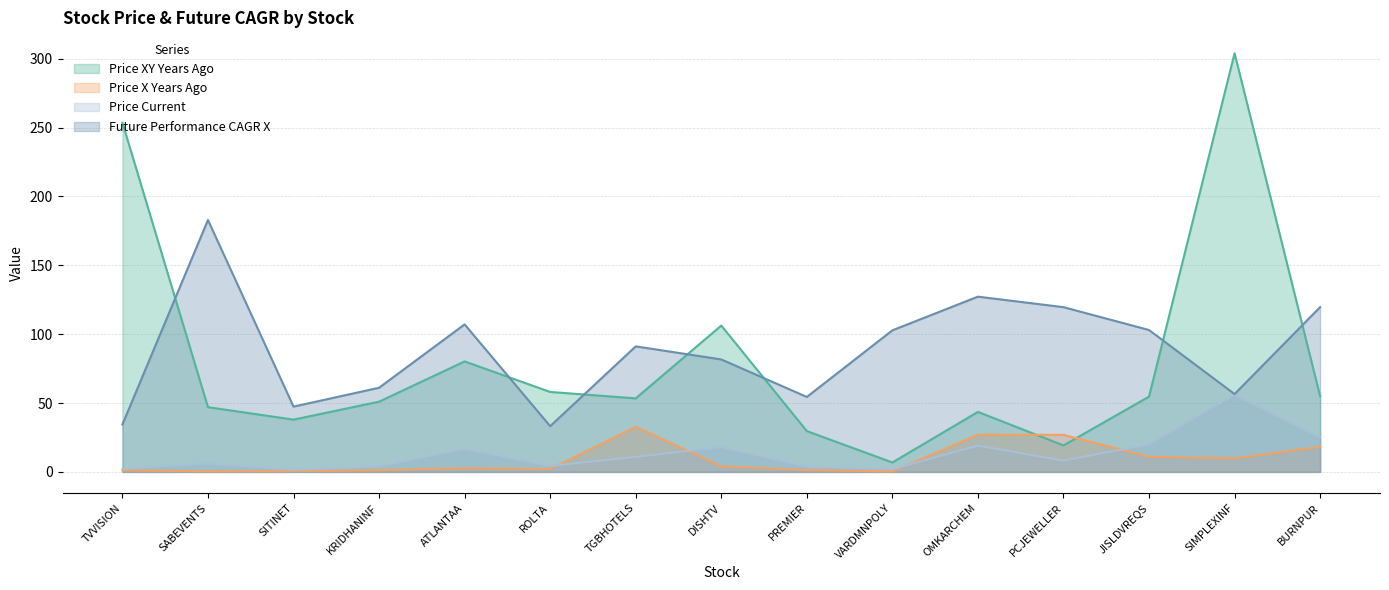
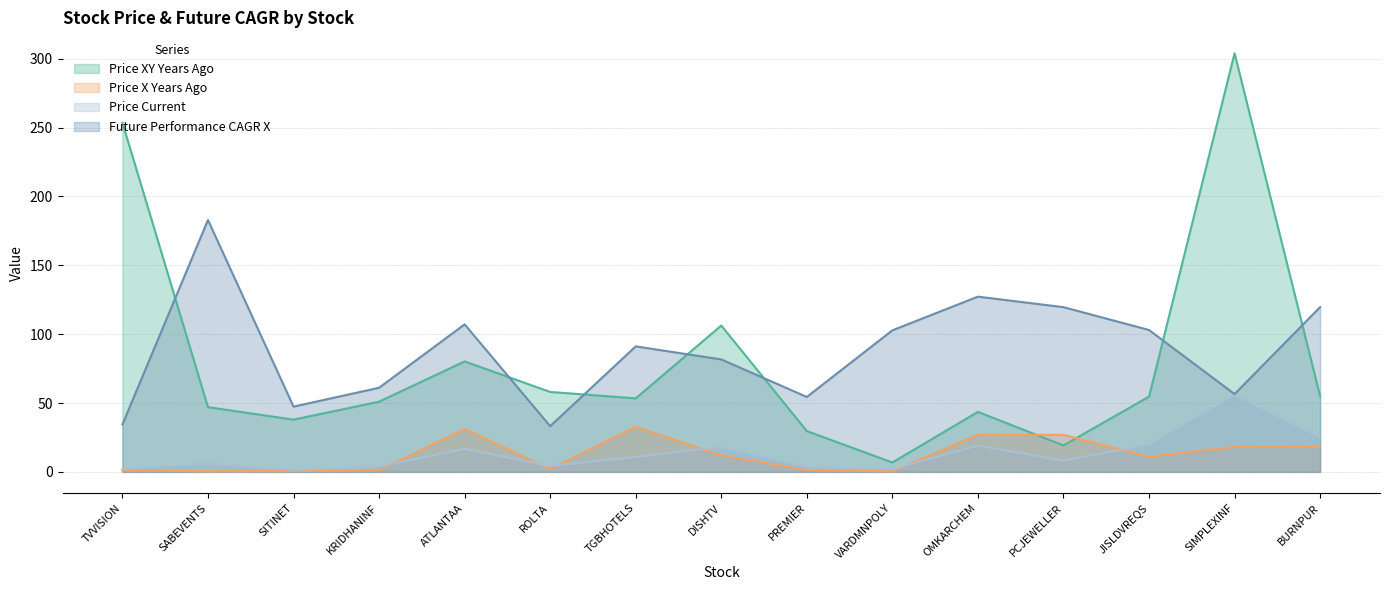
  {
    "Price X Years Ago": {
      "SABEVENTS": 0,
      "KRIDHANINF": 1,
-     "ATLANTAA": 3,
+     "ATLANTAA": 31,
      "ROLTA": 2,
      "TGBHOTELS": 33,
-     "DISHTV": 4,
+     "DISHTV": 12,
      "PREMIER": 1,
      "OMKARCHEM": 27,
      "PCJEWELLER": 27,
      "JISLDVREQS": 11,
-     "SIMPLEXINF": 10,
+     "SIMPLEXINF": 18,
      "BURNPUR": 18
    }
  }
